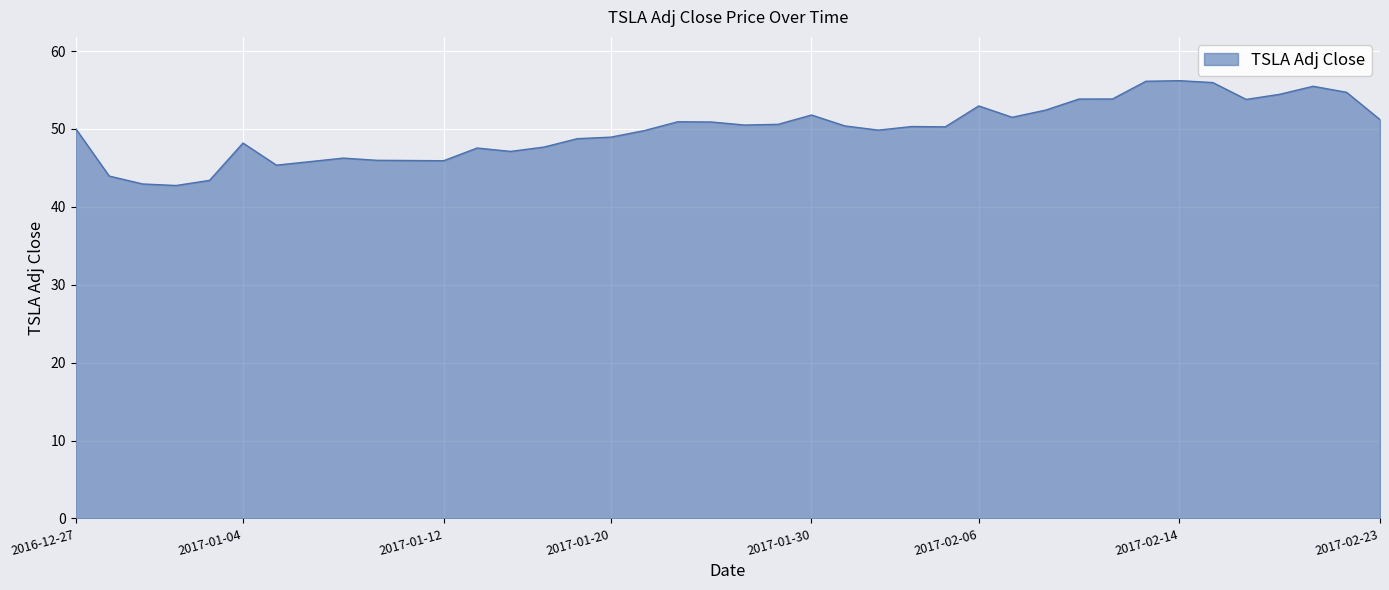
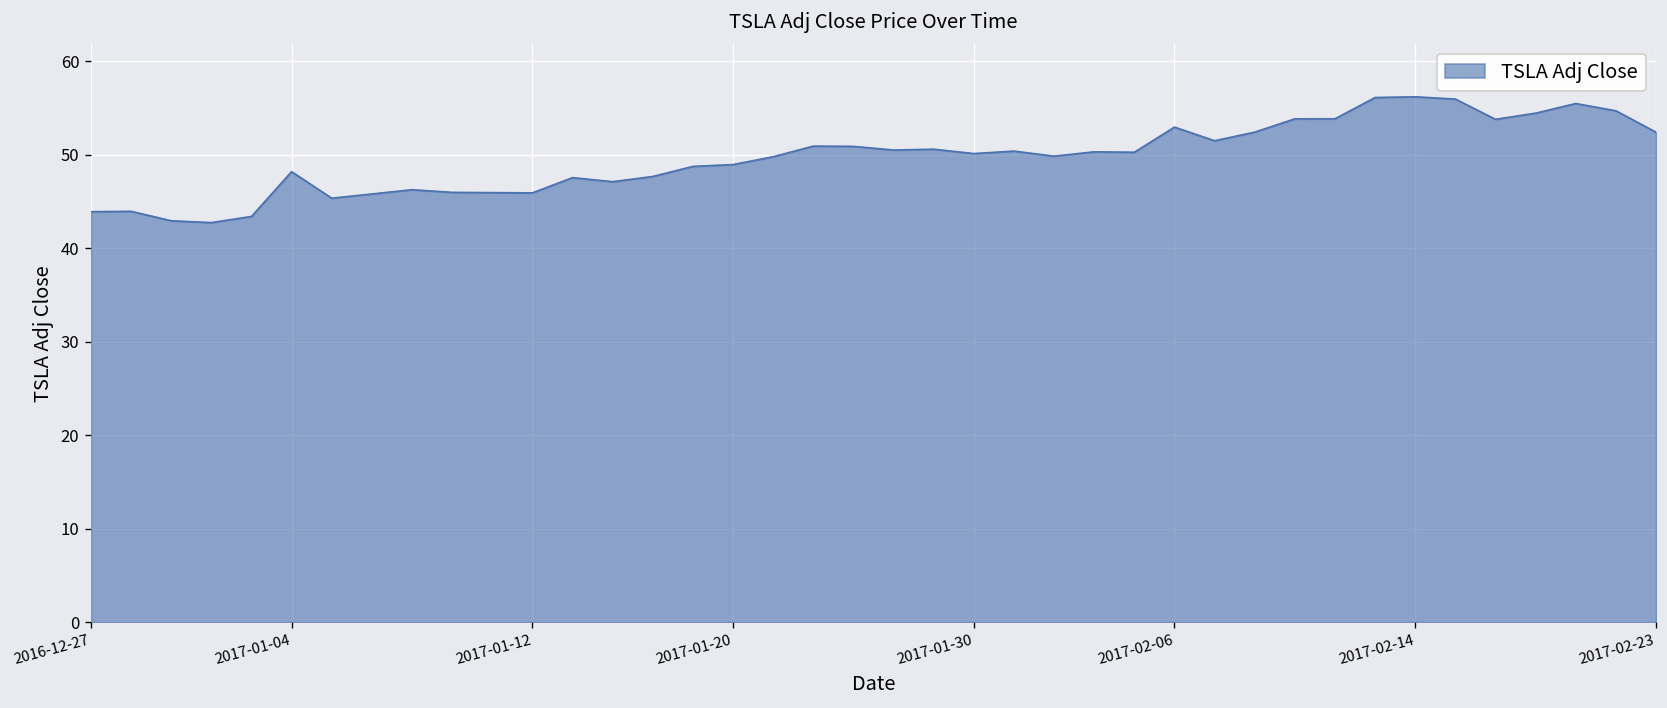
  {
-   "2016-12-27": 50,
+   "2016-12-27": 44,
    "2017-01-04": 48,
    "2017-01-12": 46,
    "2017-01-20": 49,
-   "2017-01-30": 52,
+   "2017-01-30": 50,
    "2017-02-06": 53,
    "2017-02-14": 56,
-   "2017-02-23": 51
+   "2017-02-23": 52
  }
